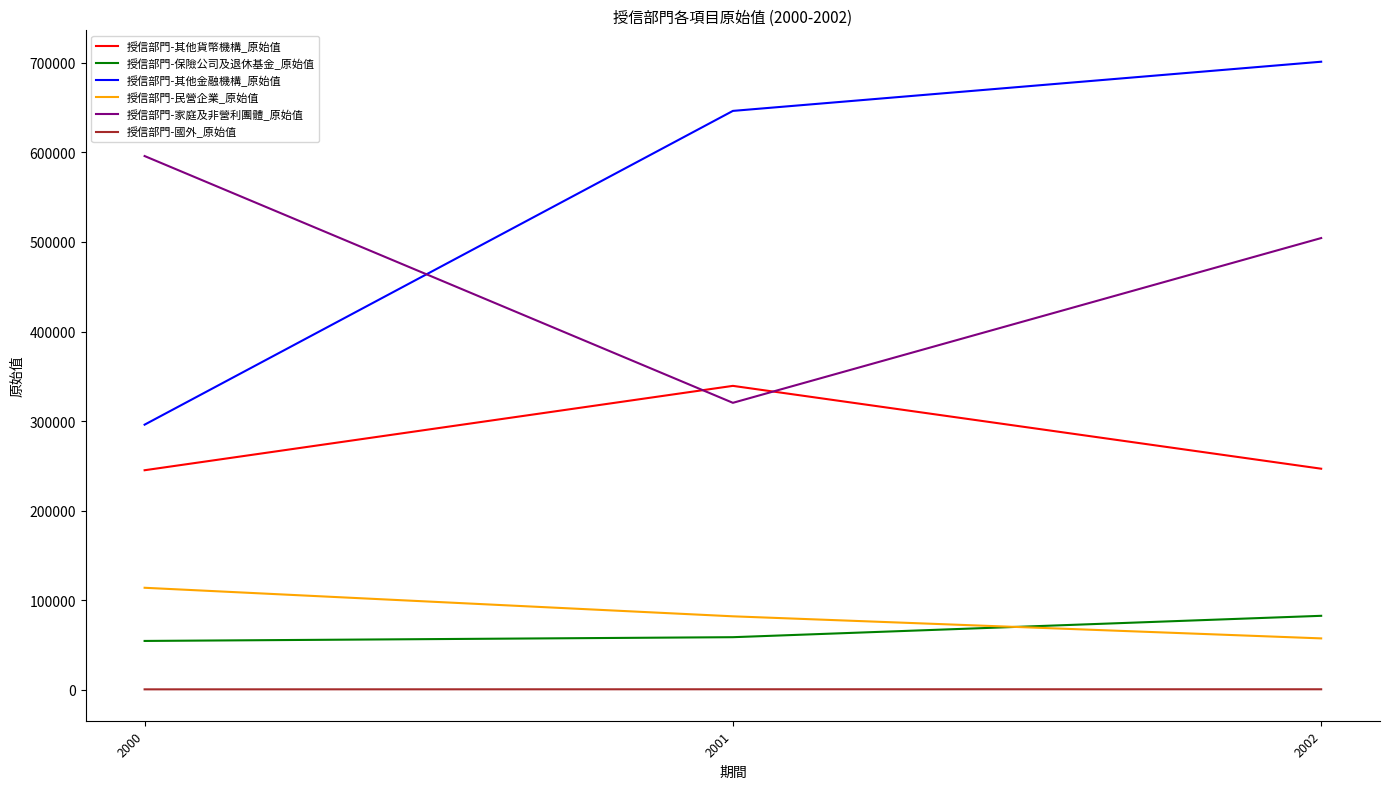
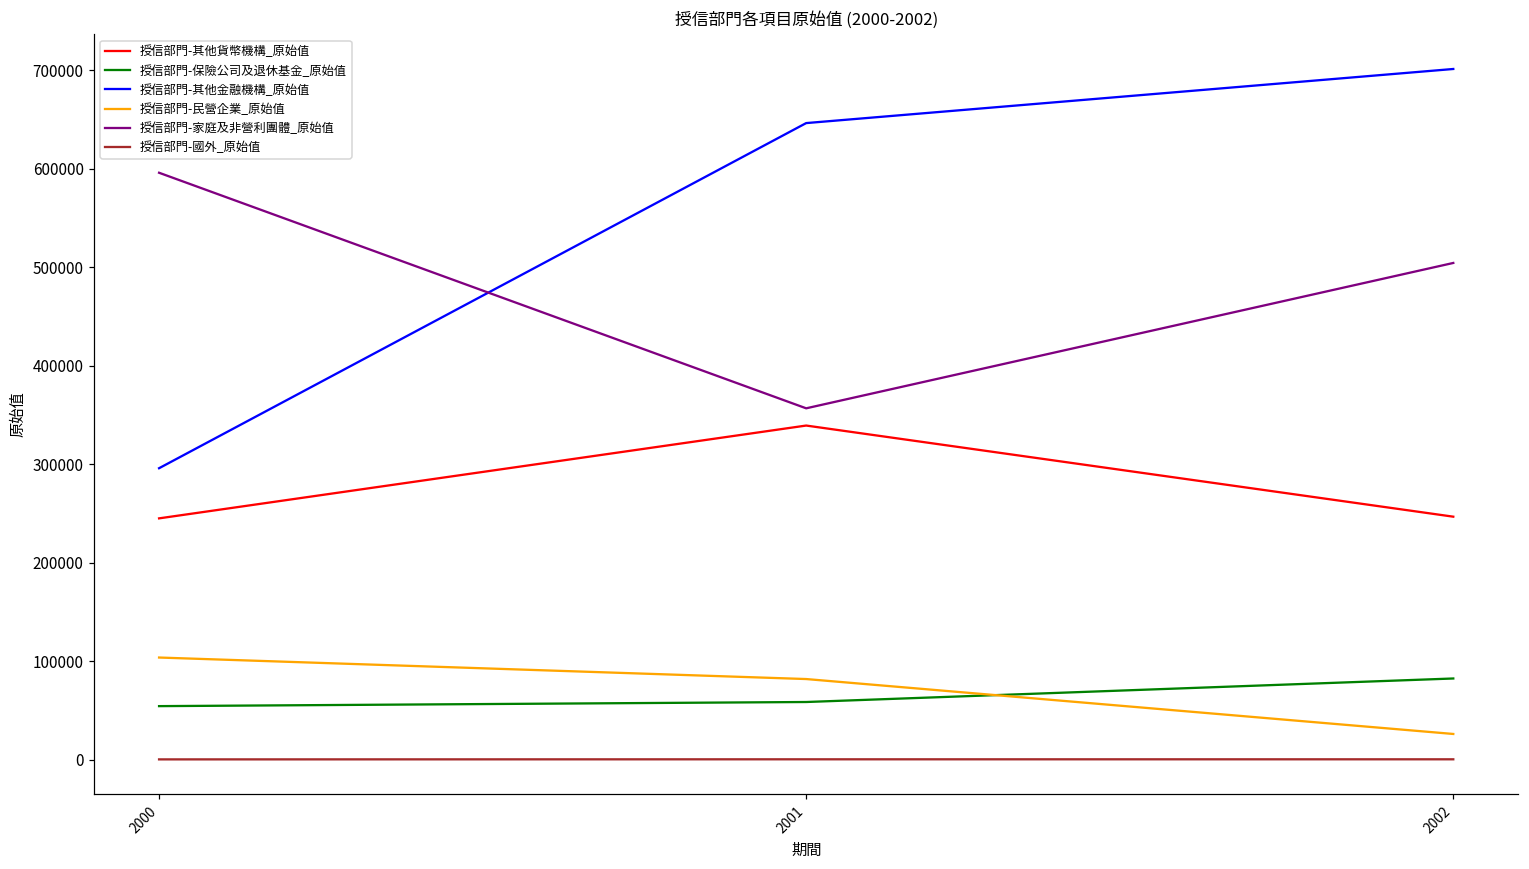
  {
    "授信部門-其他貨幣機構_原始值": {
      "2000": 250000,
      "2001": 340000,
      "2002": 250000
    },
    "授信部門-保險公司及退休基金_原始值": {
      "2000": 50000,
      "2001": 60000,
      "2002": 80000
    },
    "授信部門-其他金融機構_原始值": {
      "2000": 300000,
      "2001": 650000,
      "2002": 700000
    },
    "授信部門-民營企業_原始值": {
-     "2000": 110000,
+     "2000": 100000,
      "2001": 80000,
-     "2002": 60000
+     "2002": 30000
    },
    "授信部門-家庭及非營利團體_原始值": {
      "2000": 600000,
-     "2001": 320000,
+     "2001": 360000,
      "2002": 500000
    },
    "授信部門-國外_原始值": {
      "2000": 0,
      "2001": 0,
      "2002": 0
    }
  }
